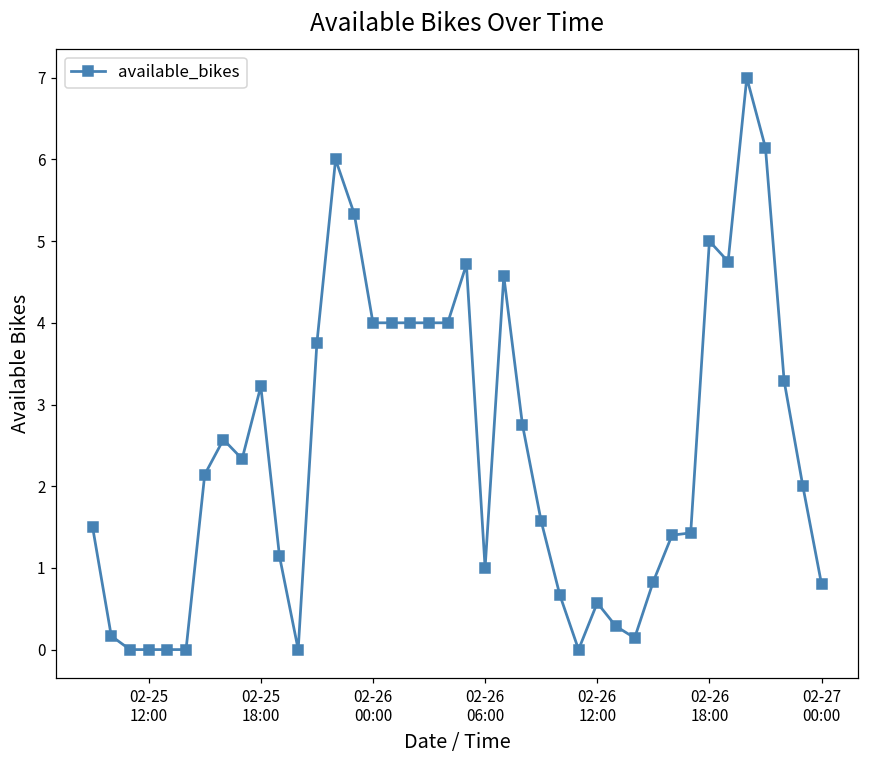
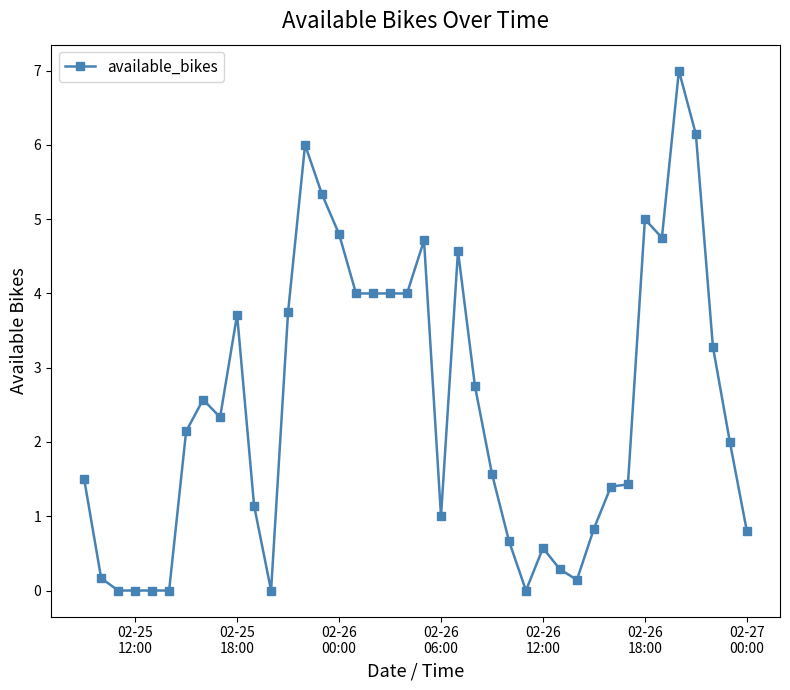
  {
    "02-25 12:00": 0.0,
-   "02-25 18:00": 3.2,
-   "02-26 00:00": 4.0,
+   "02-25 18:00": 3.7,
+   "02-26 00:00": 4.8,
    "02-26 06:00": 1.0,
    "02-26 12:00": 0.6,
    "02-26 18:00": 5.0,
    "02-27 00:00": 0.8
  }
